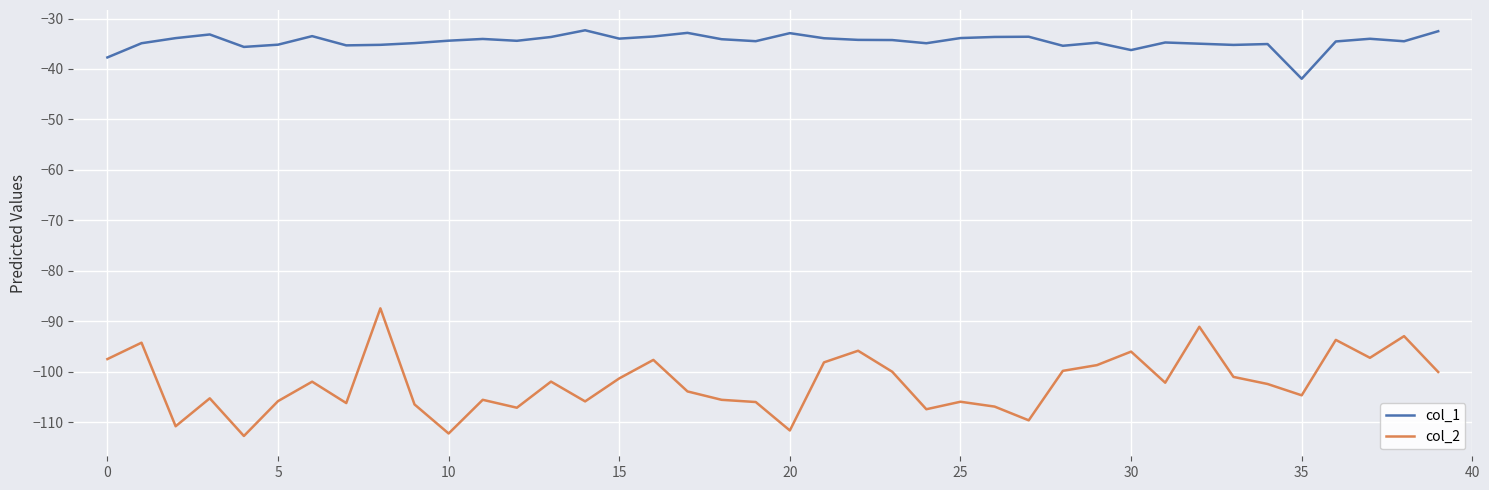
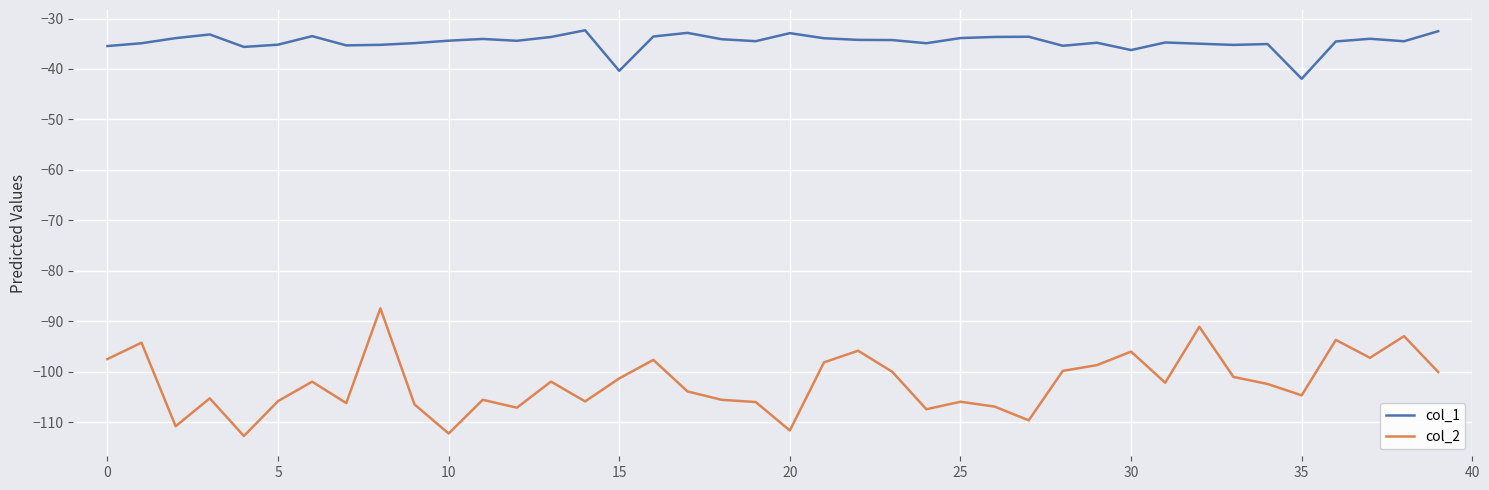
  {
    "col_1": {
-     "0": -38,
+     "0": -35,
      "5": -35,
      "10": -34,
-     "15": -34,
+     "15": -40,
      "20": -33,
      "25": -34,
      "30": -36,
      "35": -42
    },
    "col_2": {
      "0": -97,
      "5": -106,
      "10": -112,
      "15": -101,
      "20": -112,
      "25": -106,
      "30": -96,
      "35": -105
    }
  }
